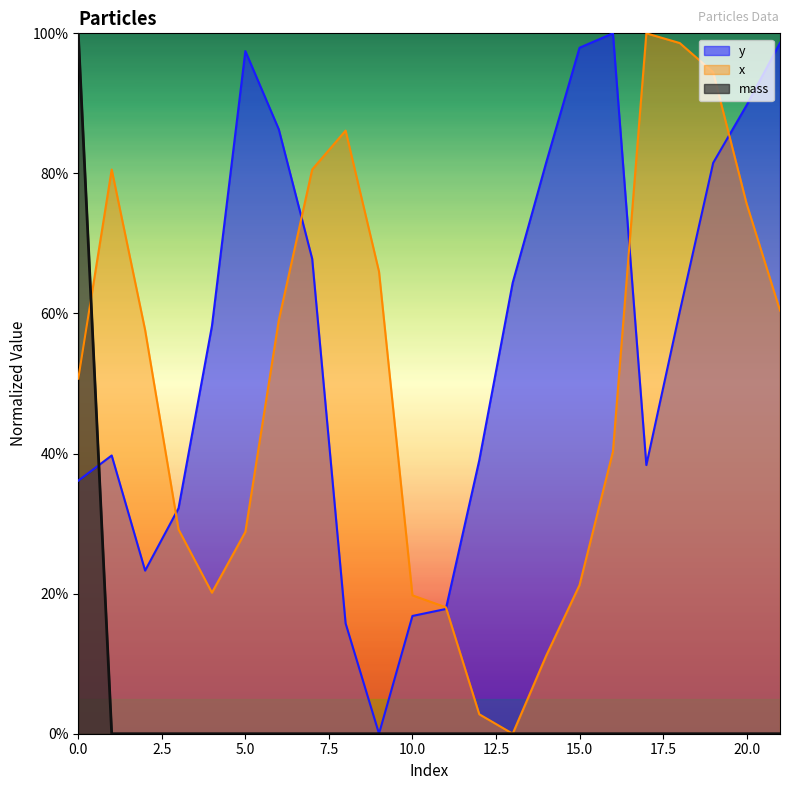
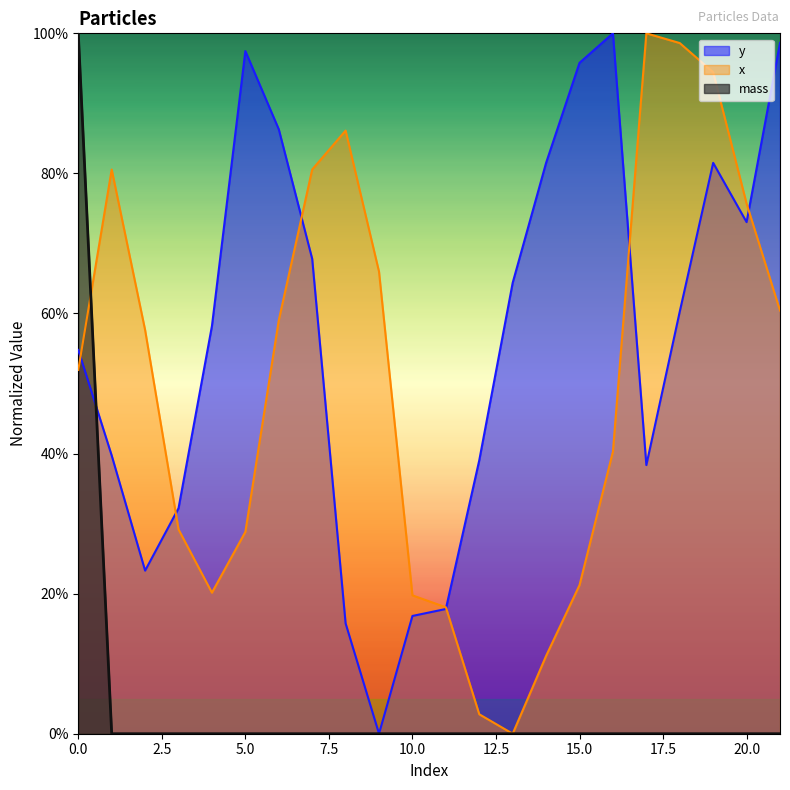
  {
    "y": {
-     "0.0": "36%",
+     "0.0": "55%",
      "5.0": "97%",
      "10.0": "17%",
-     "15.0": "98%",
-     "20.0": "90%"
+     "15.0": "96%",
+     "20.0": "73%"
    },
    "x": {
-     "0.0": "51%",
+     "0.0": "52%",
      "5.0": "29%",
      "10.0": "20%",
      "15.0": "21%",
      "20.0": "76%"
    },
    "mass": {
      "0.0": "100%",
      "5.0": "0%",
      "10.0": "0%",
      "15.0": "0%",
      "20.0": "0%"
    }
  }
